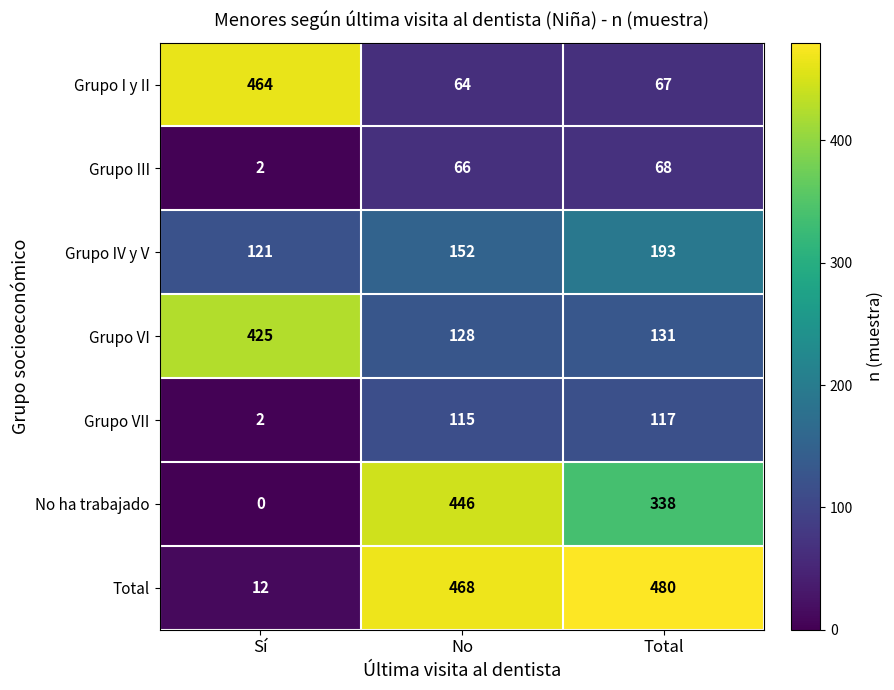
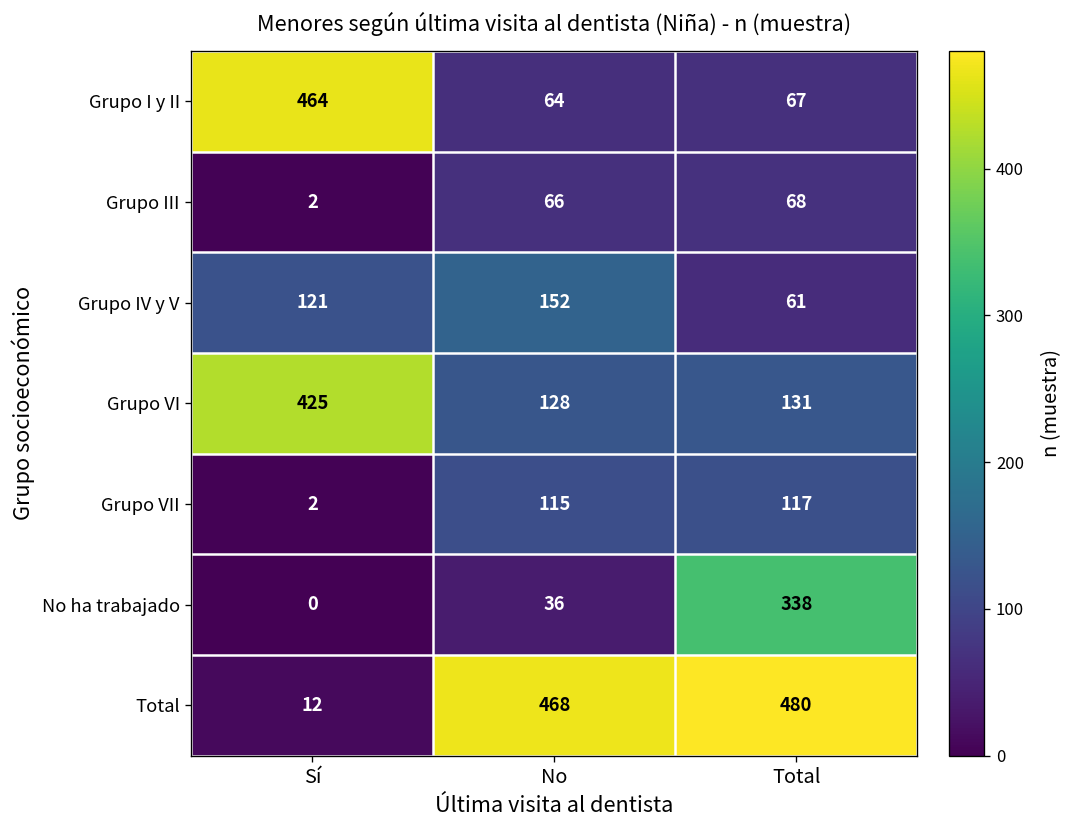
  {
    "Grupo I y II": {
      "Sí": 464,
      "No": 64,
      "Total": 67
    },
    "Grupo III": {
      "Sí": 2,
      "No": 66,
      "Total": 68
    },
    "Grupo IV y V": {
      "Sí": 121,
      "No": 152,
-     "Total": 193
+     "Total": 61
    },
    "Grupo VI": {
      "Sí": 425,
      "No": 128,
      "Total": 131
    },
    "Grupo VII": {
      "Sí": 2,
      "No": 115,
      "Total": 117
    },
    "No ha trabajado": {
      "Sí": 0,
-     "No": 446,
+     "No": 36,
      "Total": 338
    },
    "Total": {
      "Sí": 12,
      "No": 468,
      "Total": 480
    }
  }
